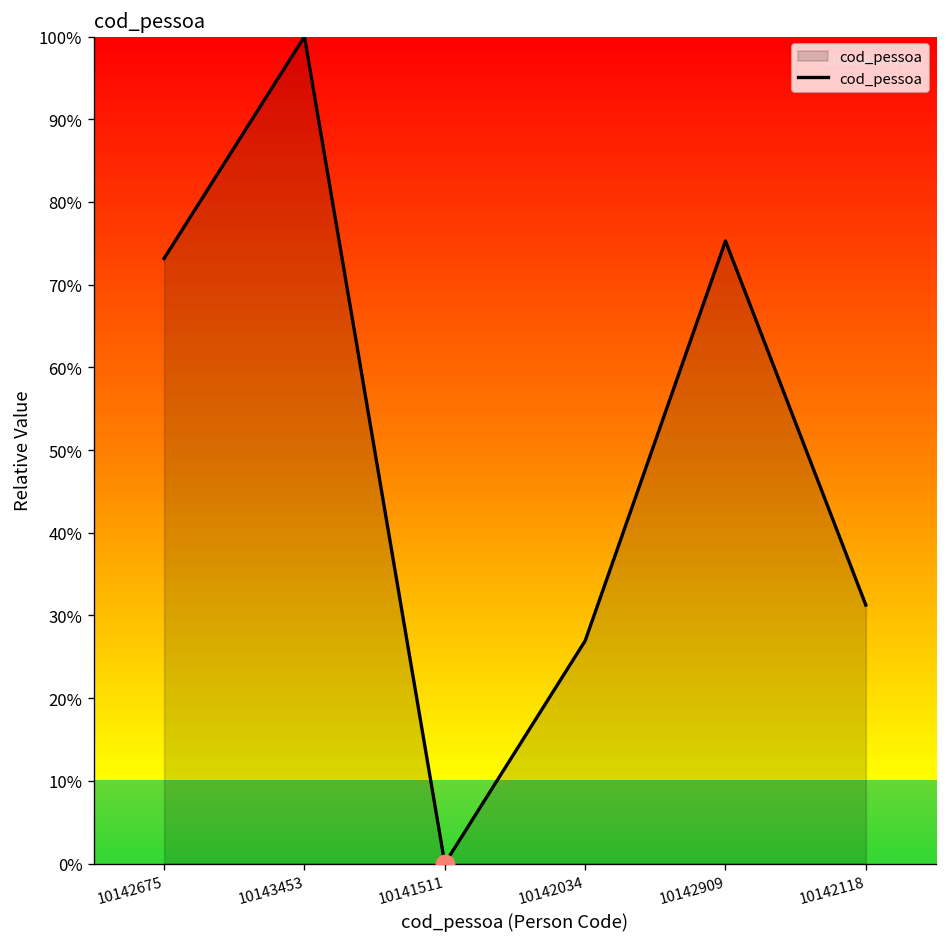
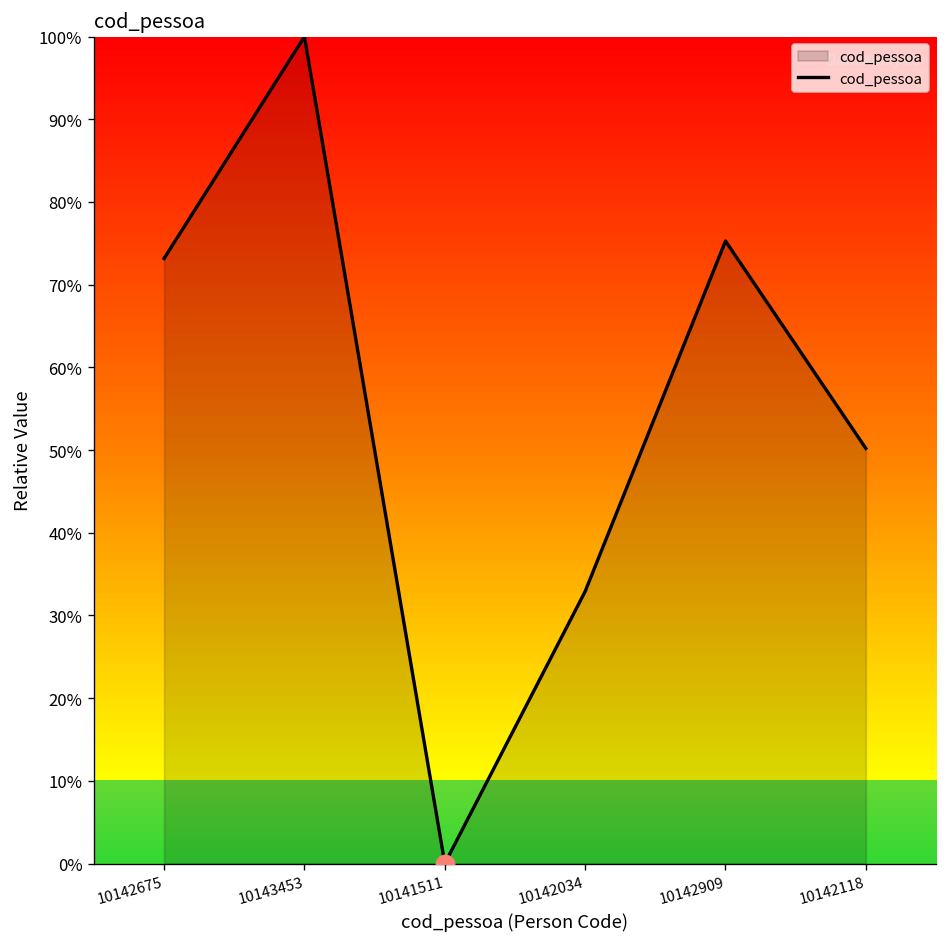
  {
    "cod_pessoa": {
      "10142675": "73%",
      "10143453": "100%",
-     "10142034": "27%",
+     "10142034": "33%",
      "10142909": "75%",
-     "10142118": "31%"
+     "10142118": "50%"
    }
  }
